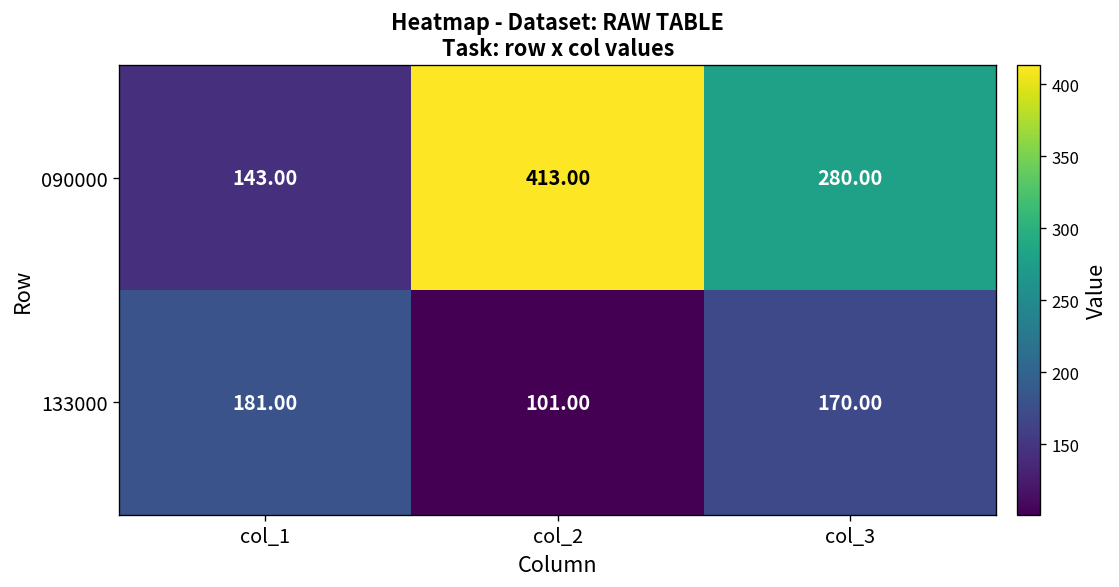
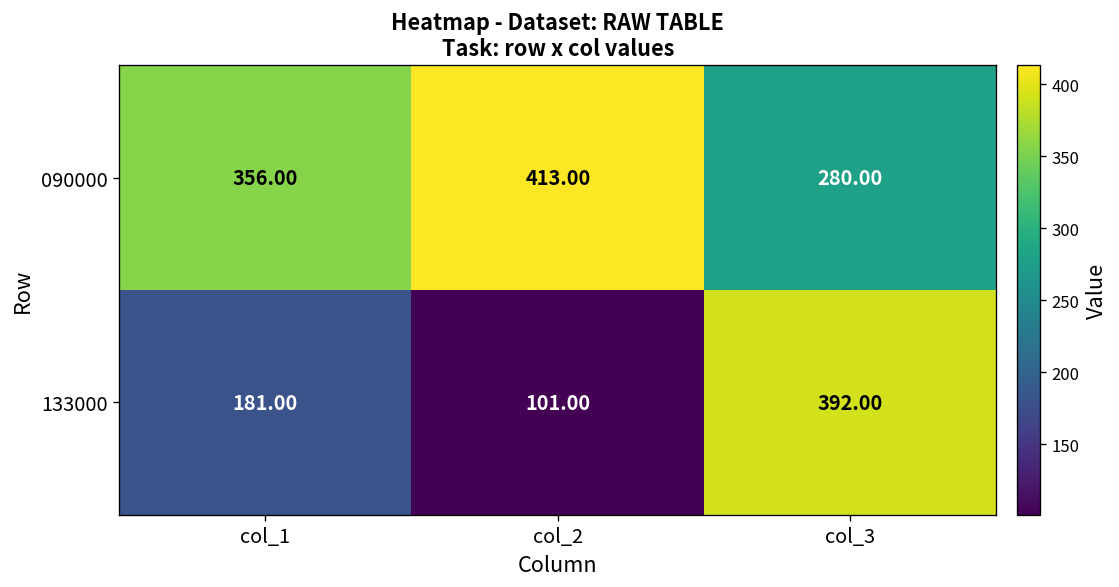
  {
    "090000": {
-     "col_1": 143.00,
+     "col_1": 356.00,
      "col_2": 413.00,
      "col_3": 280.00
    },
    "133000": {
      "col_1": 181.00,
      "col_2": 101.00,
-     "col_3": 170.00
+     "col_3": 392.00
    }
  }
